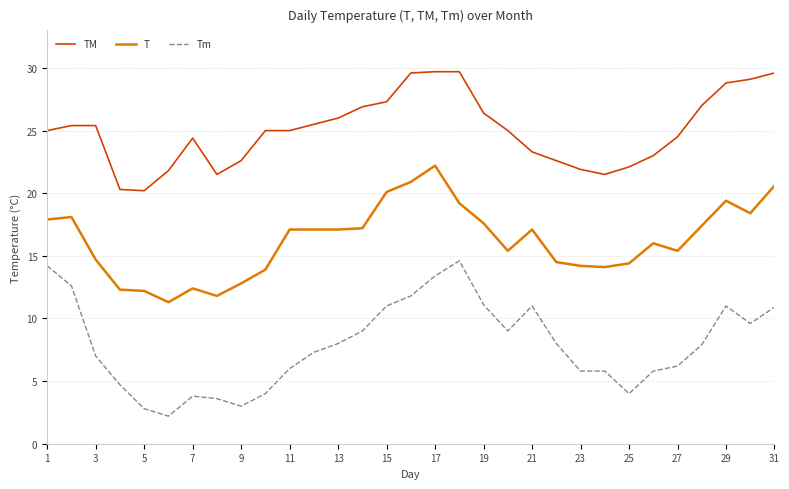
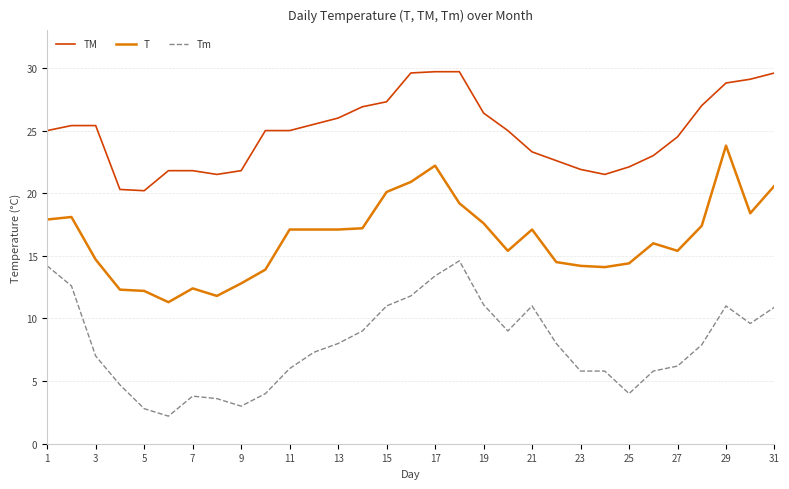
  {
    "TM": {
      "1": 25.0,
      "3": 25.4,
      "5": 20.2,
-     "7": 24.4,
-     "9": 22.6,
+     "7": 21.8,
+     "9": 21.8,
      "11": 25.0,
      "13": 26.0,
      "15": 27.3,
      "17": 29.7,
      "19": 26.4,
      "21": 23.3,
      "23": 21.9,
      "25": 22.1,
      "27": 24.5,
      "29": 28.8,
      "31": 29.6
    },
    "T": {
      "1": 17.9,
      "3": 14.7,
      "5": 12.2,
      "7": 12.4,
      "9": 12.8,
      "11": 17.1,
      "13": 17.1,
      "15": 20.1,
      "17": 22.2,
      "19": 17.6,
      "21": 17.1,
      "23": 14.2,
      "25": 14.4,
      "27": 15.4,
-     "29": 19.4,
+     "29": 23.8,
      "31": 20.6
    },
    "Tm": {
      "1": 14.2,
      "3": 7.0,
      "5": 2.8,
      "7": 3.8,
      "9": 3.0,
      "11": 6.0,
      "13": 8.0,
      "15": 11.0,
      "17": 13.4,
      "19": 11.1,
      "21": 11.0,
      "23": 5.8,
      "25": 4.0,
      "27": 6.2,
      "29": 11.0,
      "31": 10.9
    }
  }
